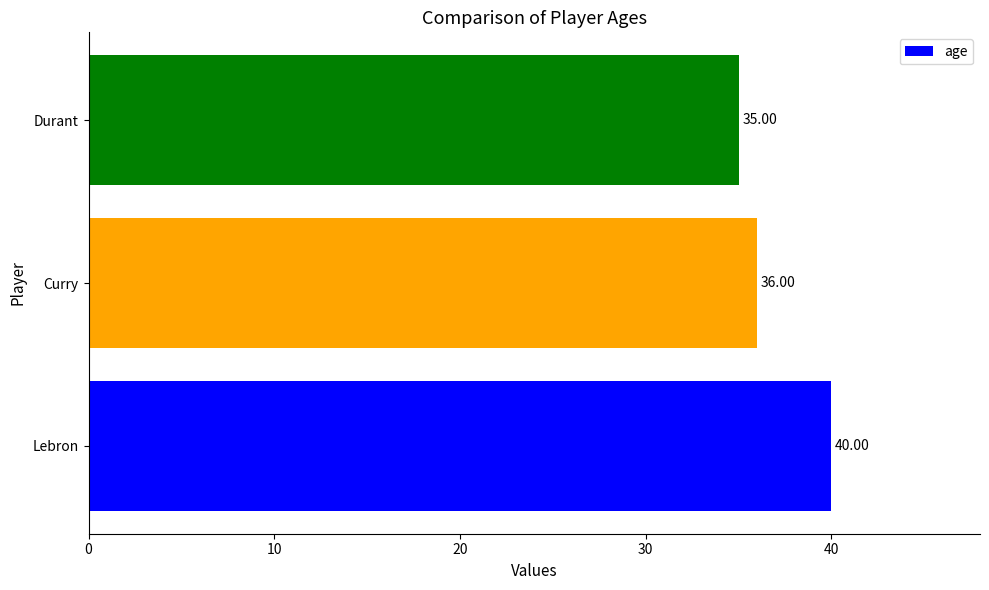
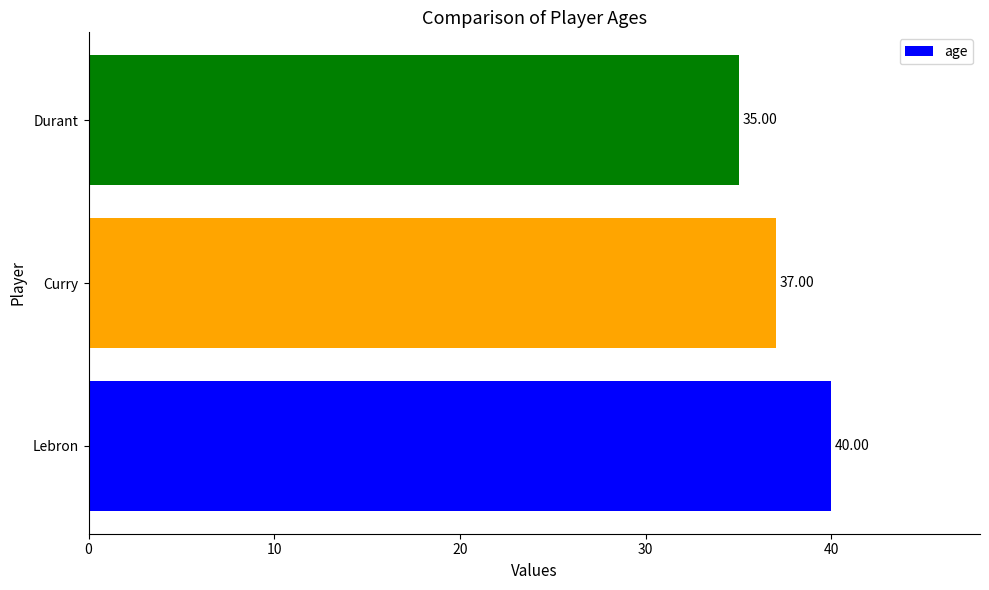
  {
    "Durant": 35.00,
-   "Curry": 36.00,
+   "Curry": 37.00,
    "Lebron": 40.00
  }
